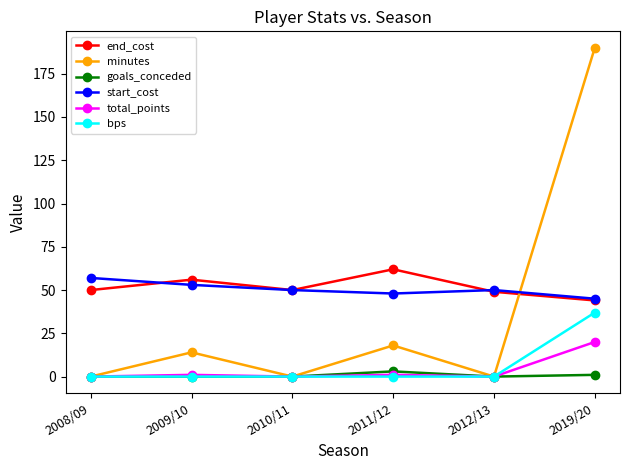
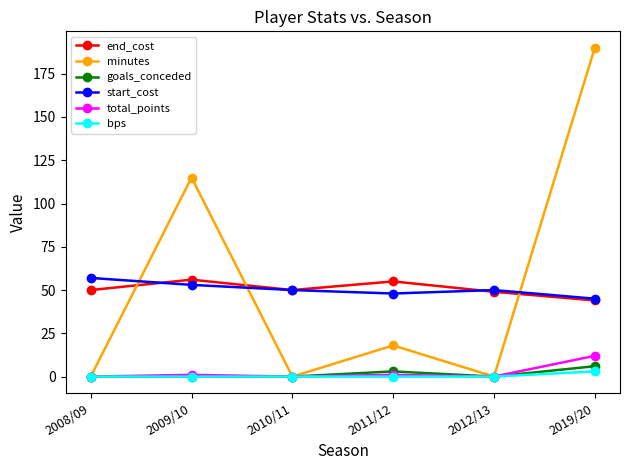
  {
    "end_cost": {
      "2008/09": 50,
      "2009/10": 56,
-     "2011/12": 62
+     "2011/12": 55
    },
    "minutes": {
-     "2009/10": 14,
+     "2009/10": 115,
      "2011/12": 18,
      "2019/20": 190
    },
    "goals_conceded": {
      "2011/12": 3,
-     "2019/20": 1
+     "2019/20": 6
    },
    "start_cost": {
      "2008/09": 57,
      "2009/10": 53,
      "2011/12": 48
    },
    "total_points": {
-     "2019/20": 20
+     "2019/20": 12
    },
    "bps": {
-     "2019/20": 37
+     "2019/20": 3
    }
  }
